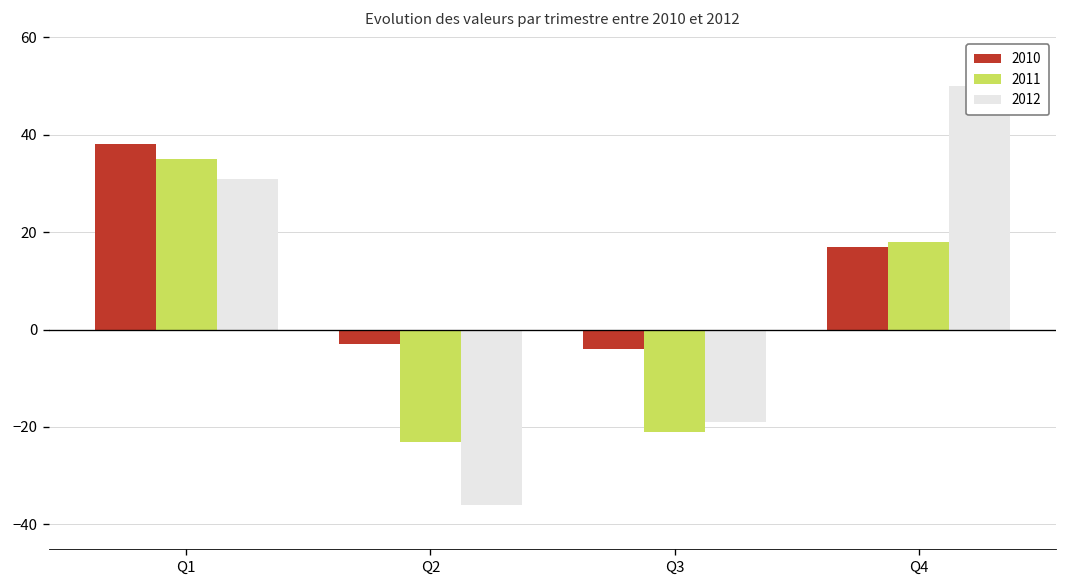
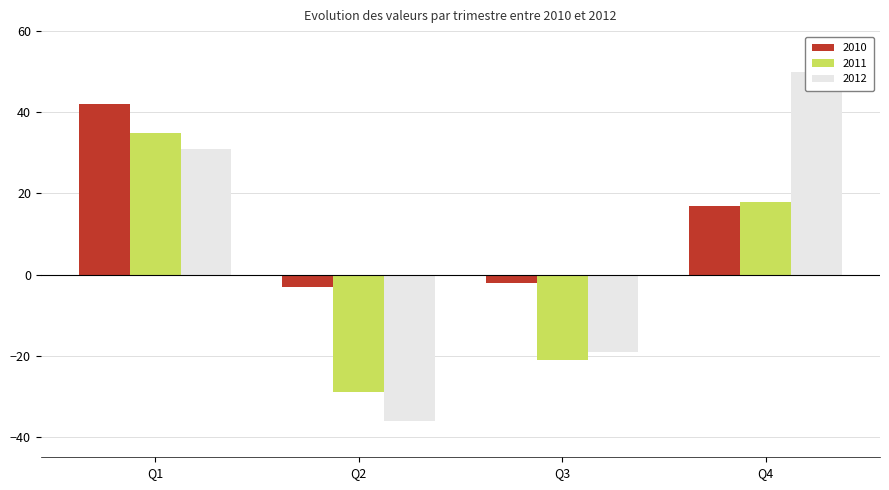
  {
    "2010": {
-     "Q1": 38,
+     "Q1": 42,
      "Q2": -3,
-     "Q3": -4,
+     "Q3": -2,
      "Q4": 17
    },
    "2011": {
      "Q1": 35,
-     "Q2": -23,
+     "Q2": -29,
      "Q3": -21,
      "Q4": 18
    },
    "2012": {
      "Q1": 31,
      "Q2": -36,
      "Q3": -19
    }
  }
